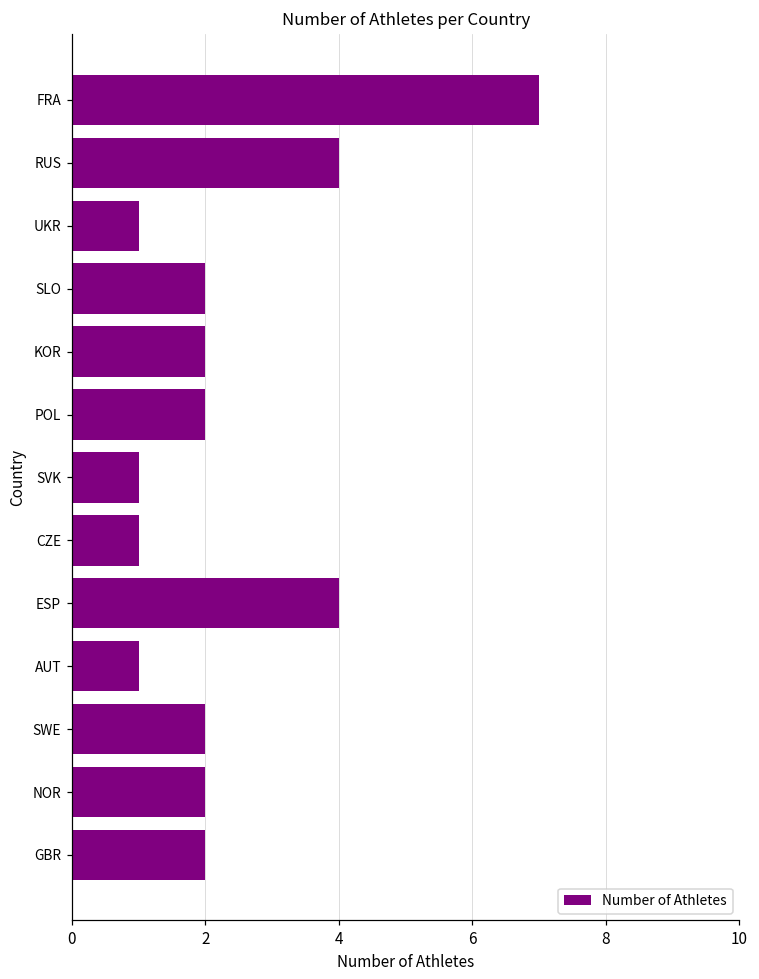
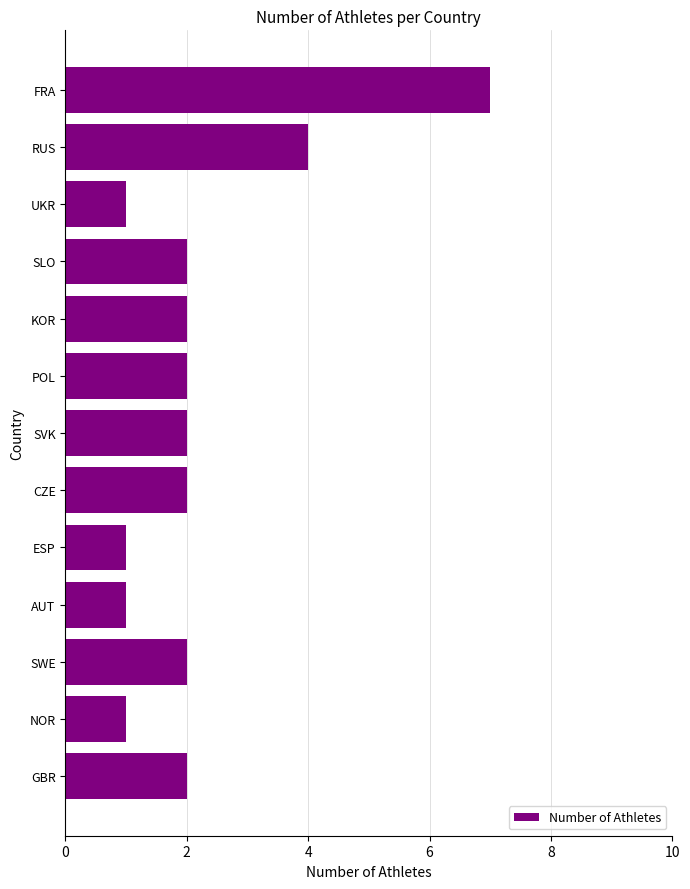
  {
    "FRA": 7,
    "RUS": 4,
    "UKR": 1,
    "SLO": 2,
    "KOR": 2,
    "POL": 2,
-   "SVK": 1,
-   "CZE": 1,
-   "ESP": 4,
+   "SVK": 2,
+   "CZE": 2,
+   "ESP": 1,
    "AUT": 1,
    "SWE": 2,
-   "NOR": 2,
+   "NOR": 1,
    "GBR": 2
  }
